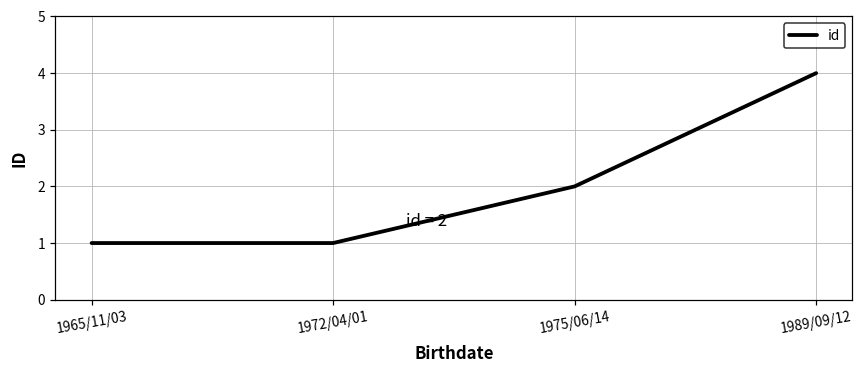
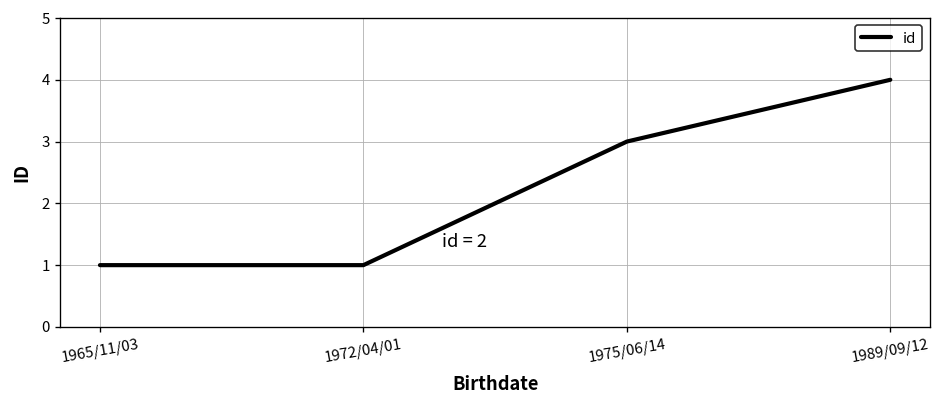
  {
    "1965/11/03": 1,
    "1972/04/01": 1,
-   "1975/06/14": 2,
+   "1975/06/14": 3,
    "1989/09/12": 4
  }
